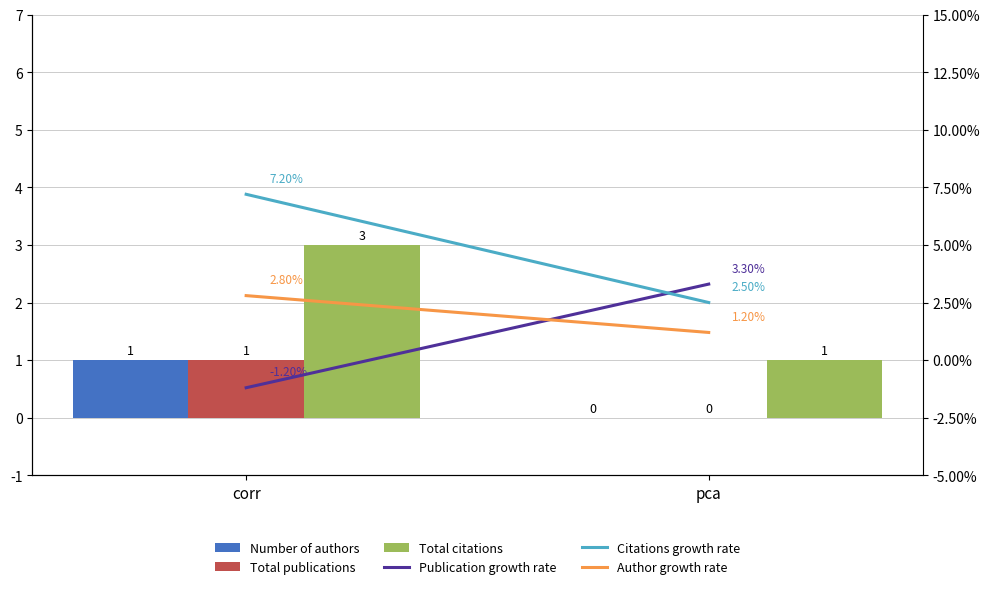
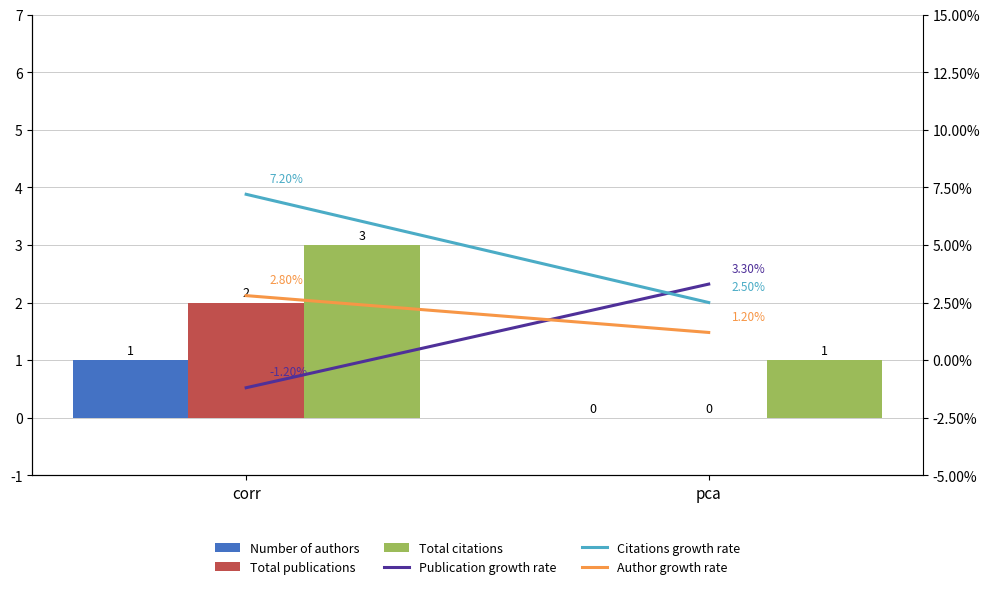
  {
    "Total publications": {
-     "corr": "1",
+     "corr": "2",
      "pca": "0"
    },
    "Total citations": {
      "corr": "3",
      "pca": "1"
    },
    "Publication growth rate": {
      "corr": "-1.20%",
      "pca": "3.30%"
    },
    "Author growth rate": {
      "corr": "2.80%",
      "pca": "1.20%"
    }
  }
